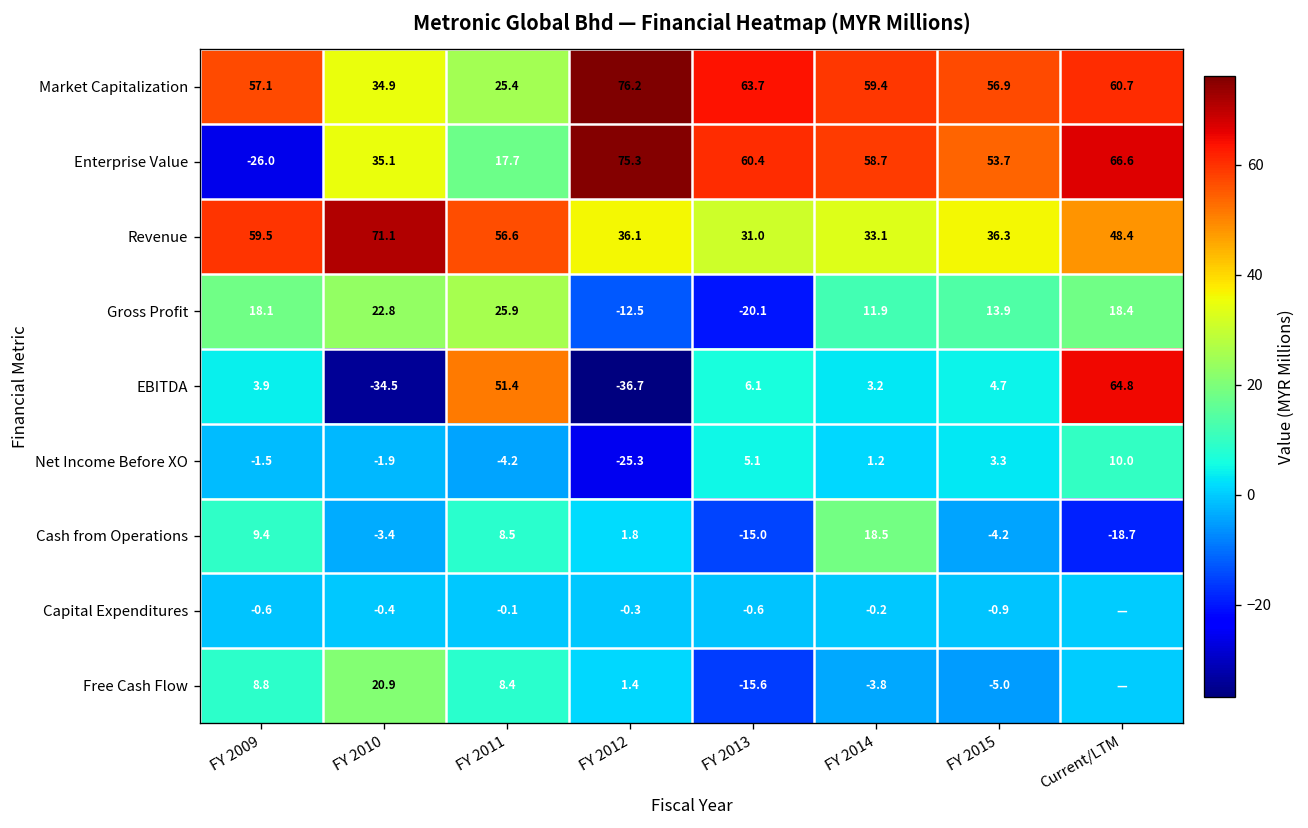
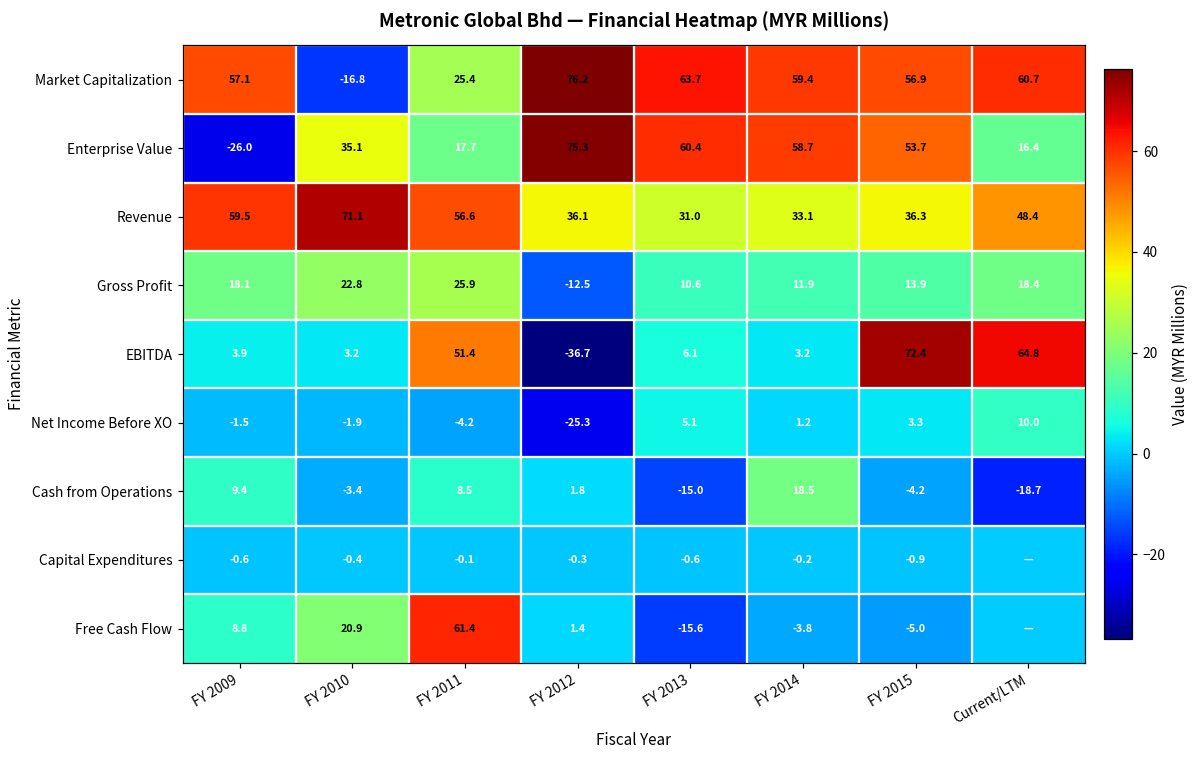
  {
    "Market Capitalization": {
      "FY 2009": 57.1,
-     "FY 2010": 34.9,
+     "FY 2010": -16.8,
      "FY 2011": 25.4,
      "FY 2012": 76.2,
      "FY 2013": 63.7,
      "FY 2014": 59.4,
      "FY 2015": 56.9,
      "Current/LTM": 60.7
    },
    "Enterprise Value": {
      "FY 2009": -26.0,
      "FY 2010": 35.1,
      "FY 2011": 17.7,
      "FY 2012": 75.3,
      "FY 2013": 60.4,
      "FY 2014": 58.7,
      "FY 2015": 53.7,
-     "Current/LTM": 66.6
+     "Current/LTM": 16.4
    },
    "Revenue": {
      "FY 2009": 59.5,
      "FY 2010": 71.1,
      "FY 2011": 56.6,
      "FY 2012": 36.1,
      "FY 2013": 31.0,
      "FY 2014": 33.1,
      "FY 2015": 36.3,
      "Current/LTM": 48.4
    },
    "Gross Profit": {
      "FY 2009": 18.1,
      "FY 2010": 22.8,
      "FY 2011": 25.9,
      "FY 2012": -12.5,
-     "FY 2013": -20.1,
+     "FY 2013": 10.6,
      "FY 2014": 11.9,
      "FY 2015": 13.9,
      "Current/LTM": 18.4
    },
    "EBITDA": {
      "FY 2009": 3.9,
-     "FY 2010": -34.5,
+     "FY 2010": 3.2,
      "FY 2011": 51.4,
      "FY 2012": -36.7,
      "FY 2013": 6.1,
      "FY 2014": 3.2,
-     "FY 2015": 4.7,
+     "FY 2015": 72.4,
      "Current/LTM": 64.8
    },
    "Net Income Before XO": {
      "FY 2009": -1.5,
      "FY 2010": -1.9,
      "FY 2011": -4.2,
      "FY 2012": -25.3,
      "FY 2013": 5.1,
      "FY 2014": 1.2,
      "FY 2015": 3.3,
      "Current/LTM": 10.0
    },
    "Cash from Operations": {
      "FY 2009": 9.4,
      "FY 2010": -3.4,
      "FY 2011": 8.5,
      "FY 2012": 1.8,
      "FY 2013": -15.0,
      "FY 2014": 18.5,
      "FY 2015": -4.2,
      "Current/LTM": -18.7
    },
    "Capital Expenditures": {
      "FY 2009": -0.6,
      "FY 2010": -0.4,
      "FY 2011": -0.1,
      "FY 2012": -0.3,
      "FY 2013": -0.6,
      "FY 2014": -0.2,
      "FY 2015": -0.9
    },
    "Free Cash Flow": {
      "FY 2009": 8.8,
      "FY 2010": 20.9,
-     "FY 2011": 8.4,
+     "FY 2011": 61.4,
      "FY 2012": 1.4,
      "FY 2013": -15.6,
      "FY 2014": -3.8,
      "FY 2015": -5.0
    }
  }
